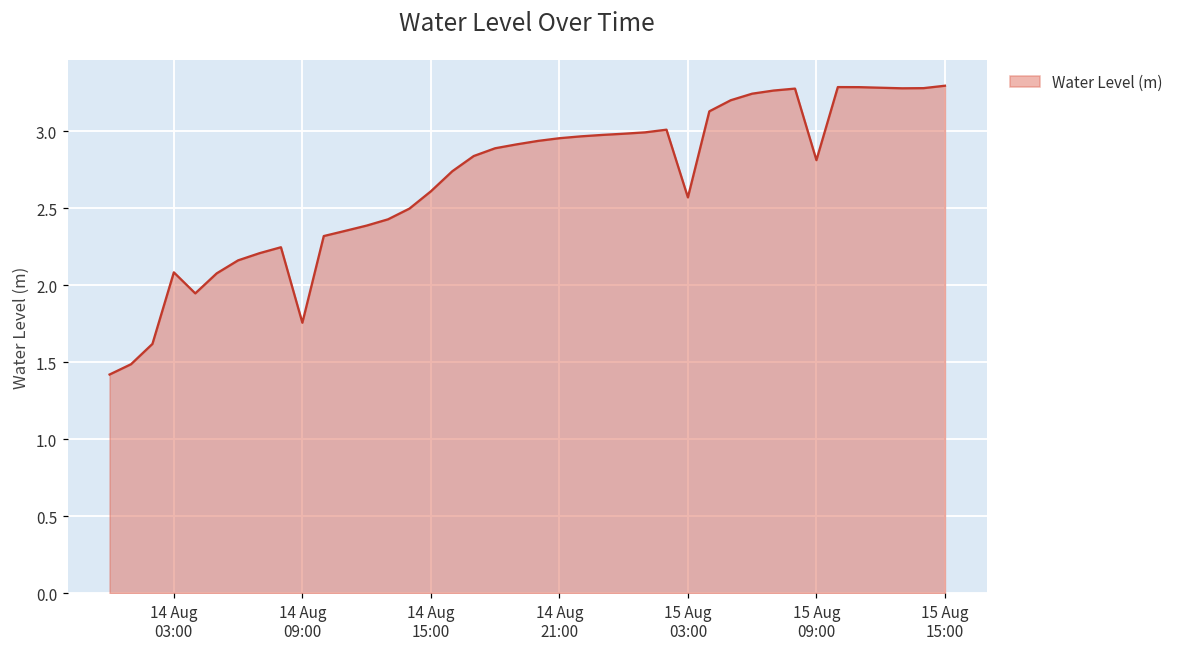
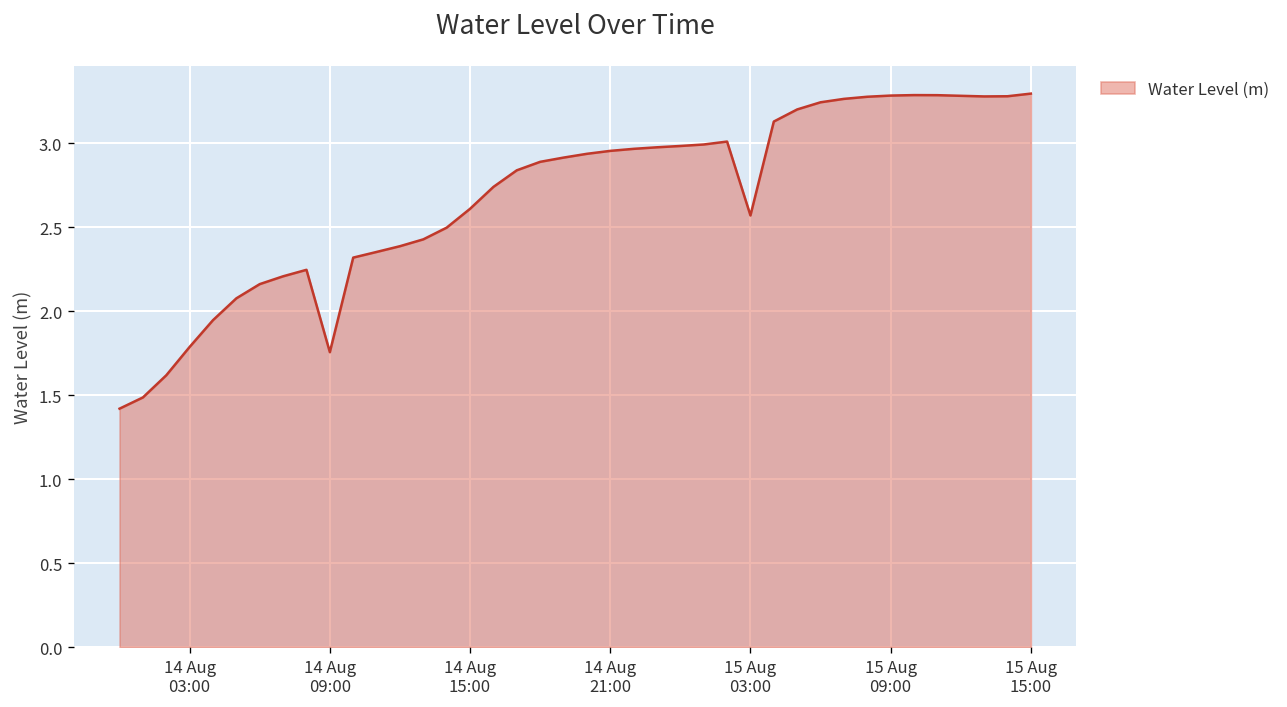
  {
-   "14 Aug 03:00": 2.08,
+   "14 Aug 03:00": 1.79,
    "14 Aug 09:00": 1.76,
    "14 Aug 15:00": 2.61,
    "14 Aug 21:00": 2.95,
    "15 Aug 03:00": 2.57,
-   "15 Aug 09:00": 2.81,
+   "15 Aug 09:00": 3.28,
    "15 Aug 15:00": 3.30
  }
